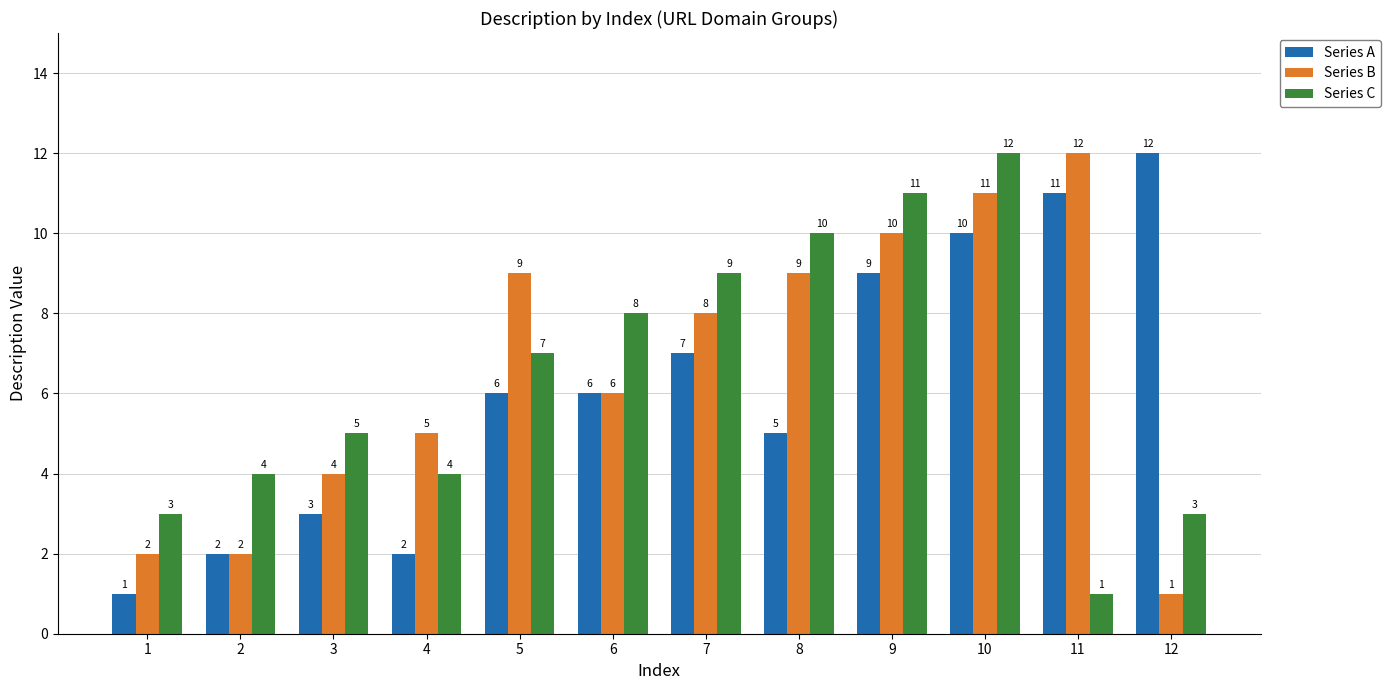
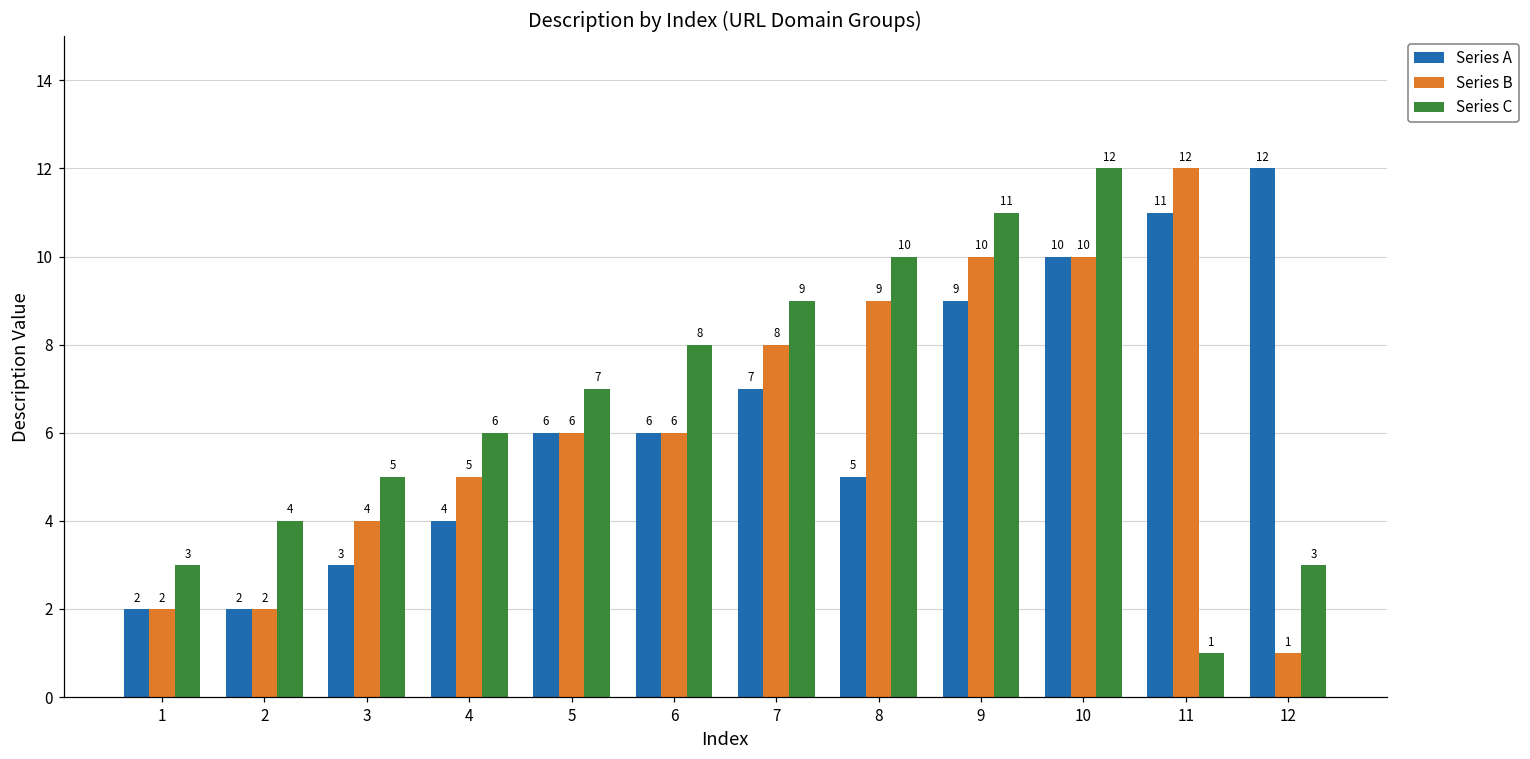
  {
    "Series A": {
-     "1": 1,
+     "1": 2,
      "2": 2,
      "3": 3,
-     "4": 2,
+     "4": 4,
      "5": 6,
      "6": 6,
      "7": 7,
      "8": 5,
      "9": 9,
      "10": 10,
      "11": 11,
      "12": 12
    },
    "Series B": {
      "1": 2,
      "2": 2,
      "3": 4,
      "4": 5,
-     "5": 9,
+     "5": 6,
      "6": 6,
      "7": 8,
      "8": 9,
      "9": 10,
-     "10": 11,
+     "10": 10,
      "11": 12,
      "12": 1
    },
    "Series C": {
      "1": 3,
      "2": 4,
      "3": 5,
-     "4": 4,
+     "4": 6,
      "5": 7,
      "6": 8,
      "7": 9,
      "8": 10,
      "9": 11,
      "10": 12,
      "11": 1,
      "12": 3
    }
  }
